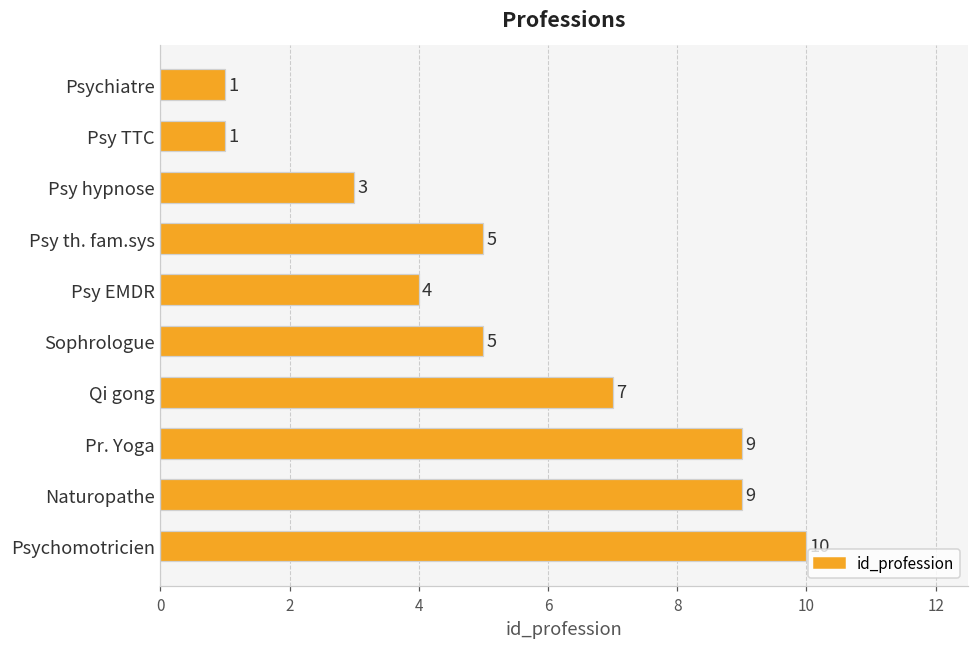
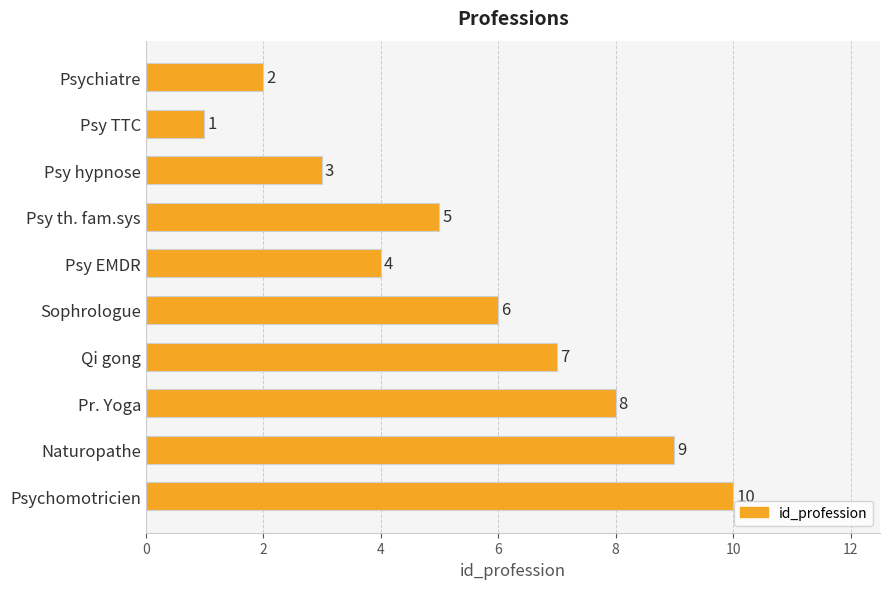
  {
-   "Psychiatre": 1,
+   "Psychiatre": 2,
    "Psy TTC": 1,
    "Psy hypnose": 3,
    "Psy th. fam.sys": 5,
    "Psy EMDR": 4,
-   "Sophrologue": 5,
+   "Sophrologue": 6,
    "Qi gong": 7,
-   "Pr. Yoga": 9,
+   "Pr. Yoga": 8,
    "Naturopathe": 9
  }
